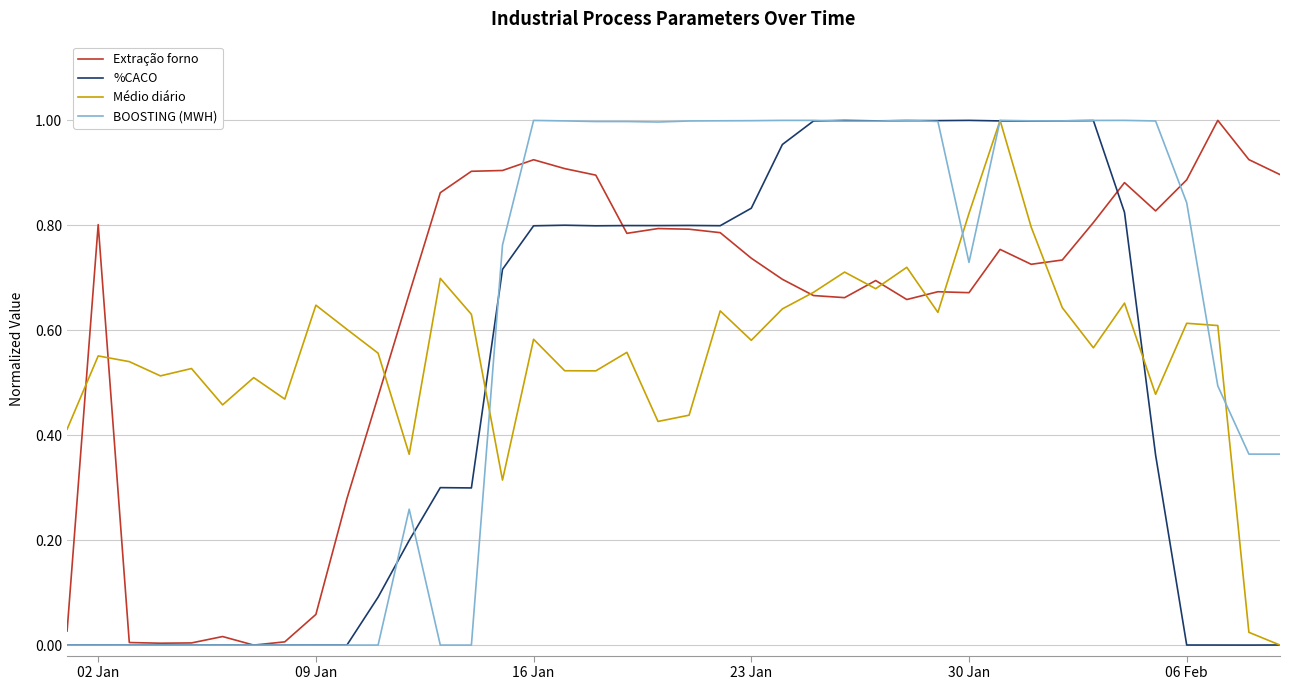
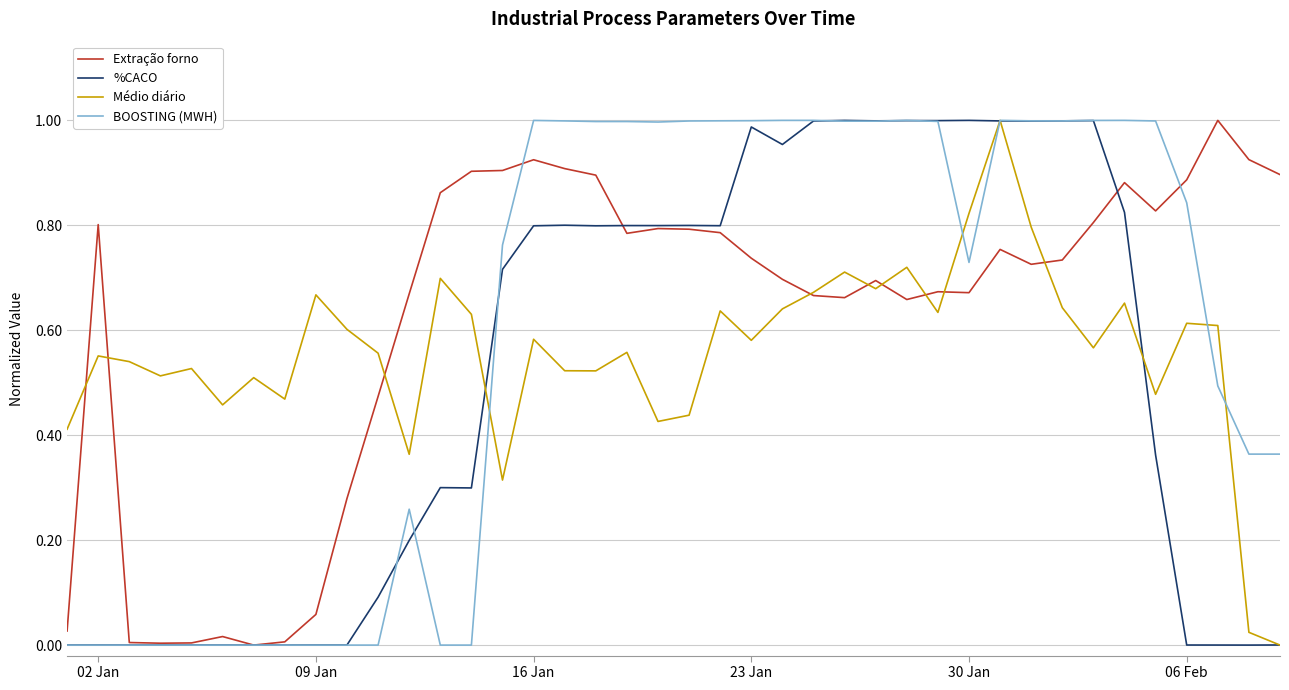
  {
    "Extração forno": {
      "02 Jan": 0.80,
      "09 Jan": 0.06,
      "16 Jan": 0.92,
      "23 Jan": 0.74,
      "30 Jan": 0.67,
      "06 Feb": 0.89
    },
    "%CACO": {
      "16 Jan": 0.80,
-     "23 Jan": 0.83,
+     "23 Jan": 0.99,
      "30 Jan": 1.00,
      "06 Feb": 0.00
    },
    "Médio diário": {
      "02 Jan": 0.55,
-     "09 Jan": 0.65,
+     "09 Jan": 0.67,
      "16 Jan": 0.58,
      "23 Jan": 0.58,
      "30 Jan": 0.82,
      "06 Feb": 0.61
    },
    "BOOSTING (MWH)": {
      "16 Jan": 1.00,
      "23 Jan": 1.00,
      "30 Jan": 0.73,
      "06 Feb": 0.84
    }
  }
